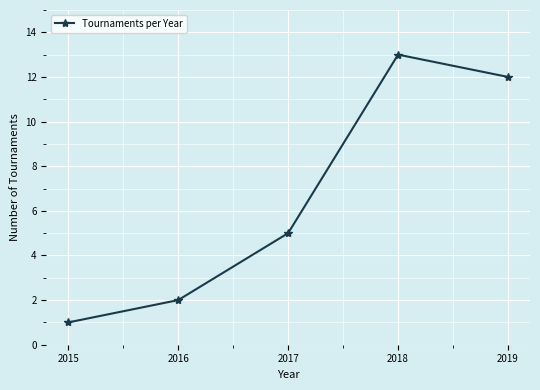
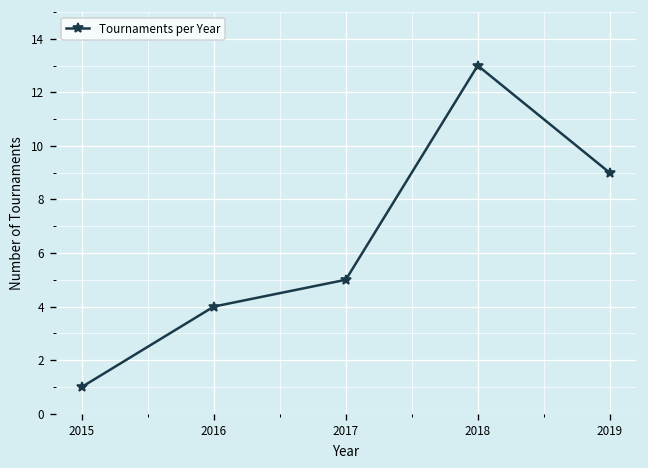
  {
    "2015": 1,
-   "2016": 2,
+   "2016": 4,
    "2017": 5,
    "2018": 13,
-   "2019": 12
+   "2019": 9
  }
